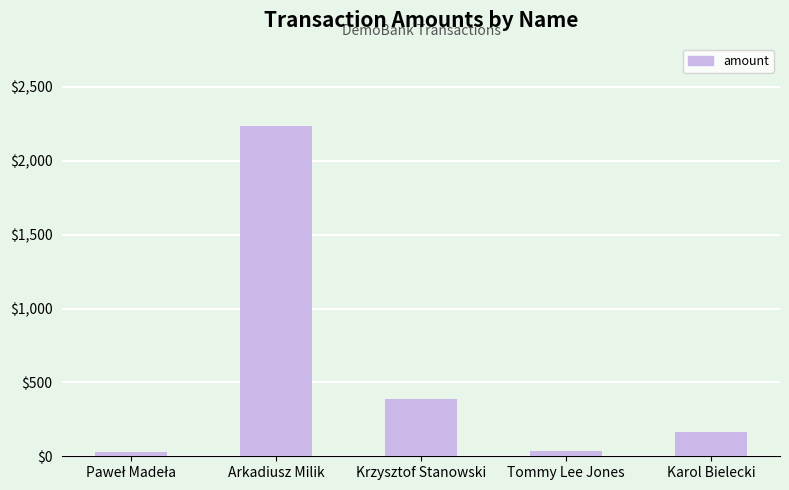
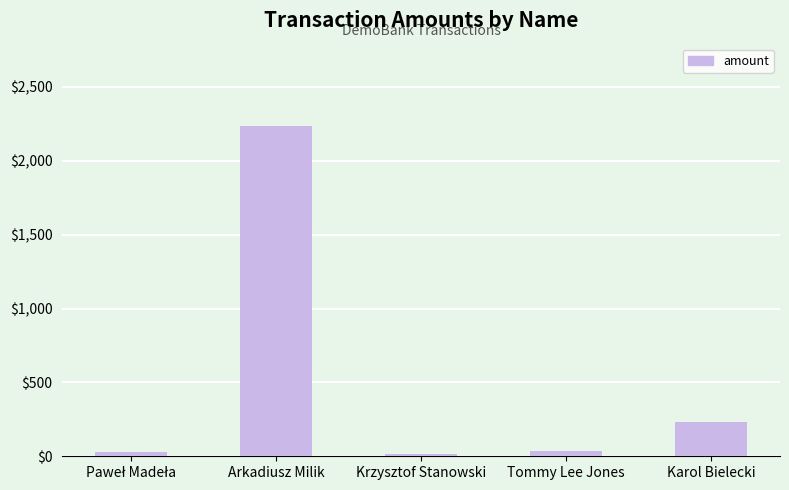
  {
    "Paweł Madeła": "$30",
    "Arkadiusz Milik": "$2,230",
-   "Krzysztof Stanowski": "$390",
+   "Krzysztof Stanowski": "$10",
    "Tommy Lee Jones": "$30",
-   "Karol Bielecki": "$160"
+   "Karol Bielecki": "$230"
  }
